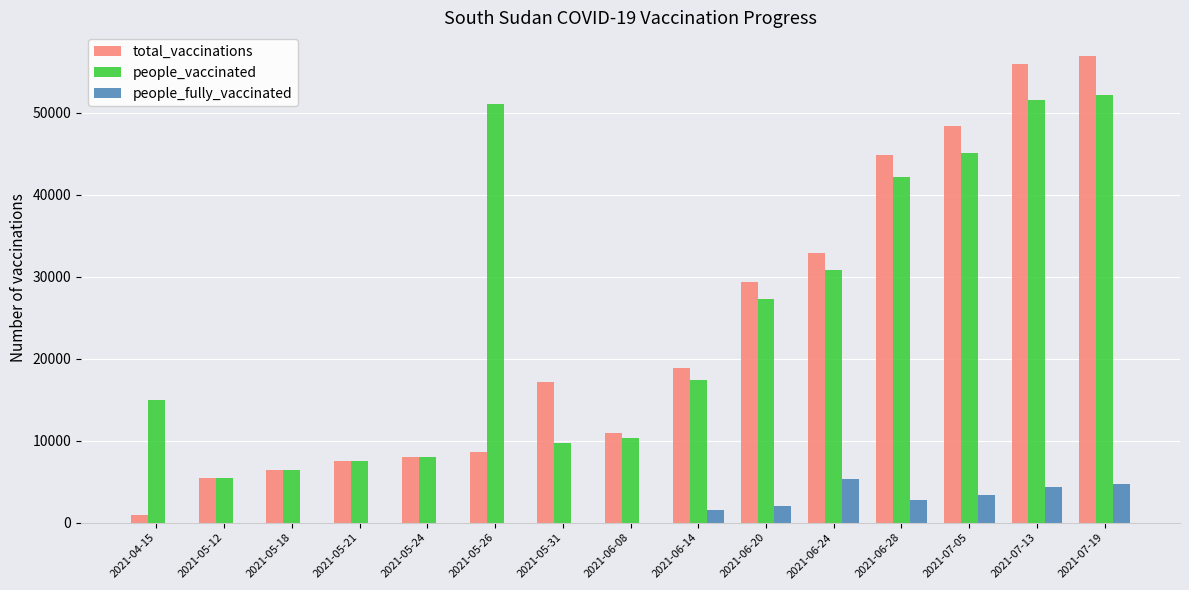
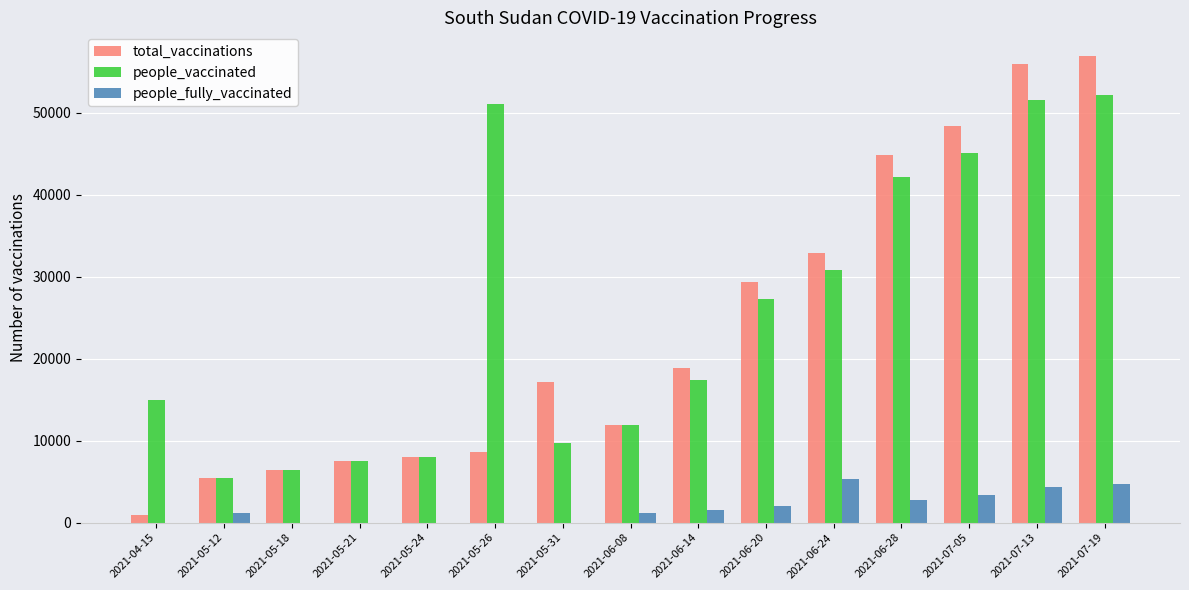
  {
    "total_vaccinations": {
      "2021-04-15": 1000,
      "2021-05-12": 5000,
      "2021-05-18": 6000,
      "2021-05-21": 8000,
      "2021-05-24": 8000,
      "2021-05-26": 9000,
      "2021-05-31": 17000,
-     "2021-06-08": 11000,
+     "2021-06-08": 12000,
      "2021-06-14": 19000,
      "2021-06-20": 29000,
      "2021-06-24": 33000,
      "2021-06-28": 45000,
      "2021-07-05": 48000,
      "2021-07-13": 56000,
      "2021-07-19": 57000
    },
    "people_vaccinated": {
      "2021-04-15": 15000,
      "2021-05-12": 5000,
      "2021-05-18": 6000,
      "2021-05-21": 8000,
      "2021-05-24": 8000,
      "2021-05-26": 51000,
      "2021-05-31": 10000,
-     "2021-06-08": 10000,
+     "2021-06-08": 12000,
      "2021-06-14": 17000,
      "2021-06-20": 27000,
      "2021-06-24": 31000,
      "2021-06-28": 42000,
      "2021-07-05": 45000,
      "2021-07-13": 52000,
      "2021-07-19": 52000
    },
    "people_fully_vaccinated": {
      "2021-04-15": 0,
-     "2021-05-12": 0,
+     "2021-05-12": 1000,
      "2021-05-18": 0,
      "2021-05-21": 0,
      "2021-05-24": 0,
      "2021-05-26": 0,
      "2021-05-31": 0,
-     "2021-06-08": 0,
+     "2021-06-08": 1000,
      "2021-06-14": 2000,
      "2021-06-20": 2000,
      "2021-06-24": 5000,
      "2021-06-28": 3000,
      "2021-07-05": 3000,
      "2021-07-13": 4000,
      "2021-07-19": 5000
    }
  }
